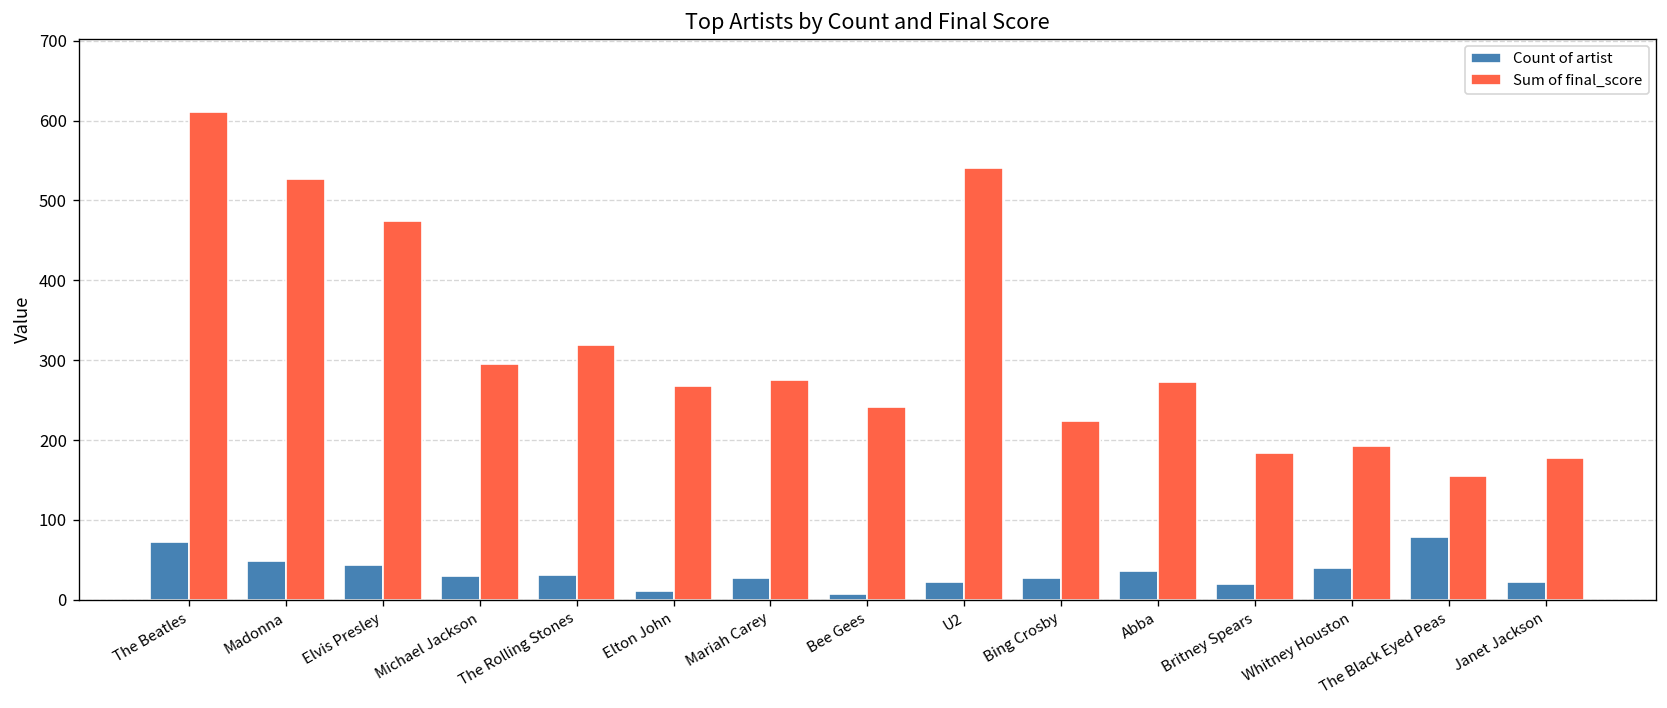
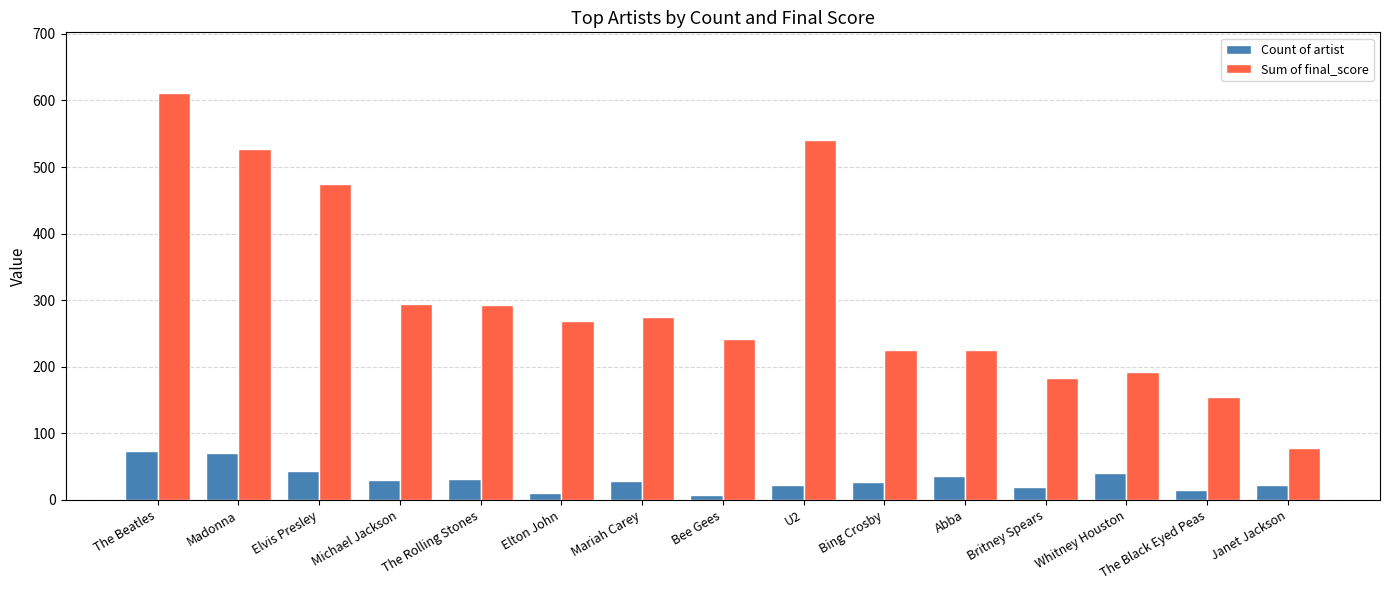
  {
    "Count of artist": {
      "The Beatles": 70,
-     "Madonna": 50,
+     "Madonna": 70,
      "Elvis Presley": 40,
      "Michael Jackson": 30,
      "The Rolling Stones": 30,
      "Elton John": 10,
      "Mariah Carey": 30,
      "Bee Gees": 10,
      "U2": 20,
      "Bing Crosby": 30,
      "Abba": 40,
      "Britney Spears": 20,
      "Whitney Houston": 40,
-     "The Black Eyed Peas": 80,
+     "The Black Eyed Peas": 20,
      "Janet Jackson": 20
    },
    "Sum of final_score": {
      "The Beatles": 610,
      "Madonna": 530,
      "Elvis Presley": 470,
      "Michael Jackson": 290,
-     "The Rolling Stones": 320,
+     "The Rolling Stones": 290,
      "Elton John": 270,
      "Mariah Carey": 280,
      "Bee Gees": 240,
      "U2": 540,
      "Bing Crosby": 220,
-     "Abba": 270,
+     "Abba": 220,
      "Britney Spears": 180,
      "Whitney Houston": 190,
      "The Black Eyed Peas": 150,
-     "Janet Jackson": 180
+     "Janet Jackson": 80
    }
  }
